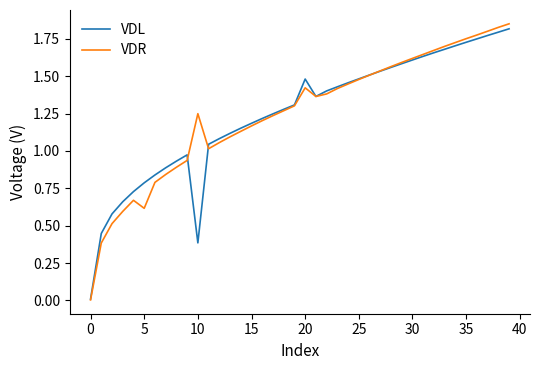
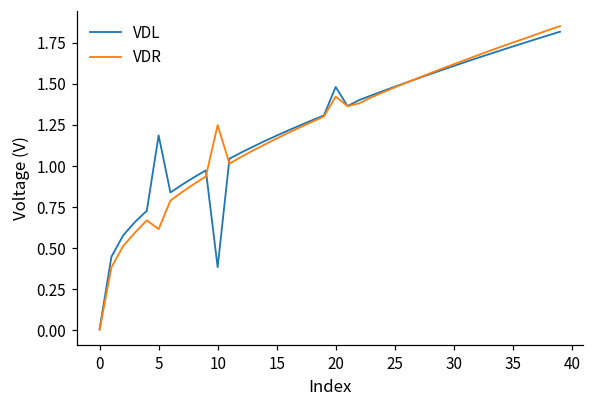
  {
    "VDL": {
-     "5": 0.79,
+     "5": 1.19,
      "10": 0.38,
      "15": 1.18,
      "20": 1.48,
      "35": 1.73
    },
    "VDR": {
      "5": 0.62,
      "10": 1.25,
      "15": 1.17,
      "20": 1.42,
      "35": 1.75
    }
  }
